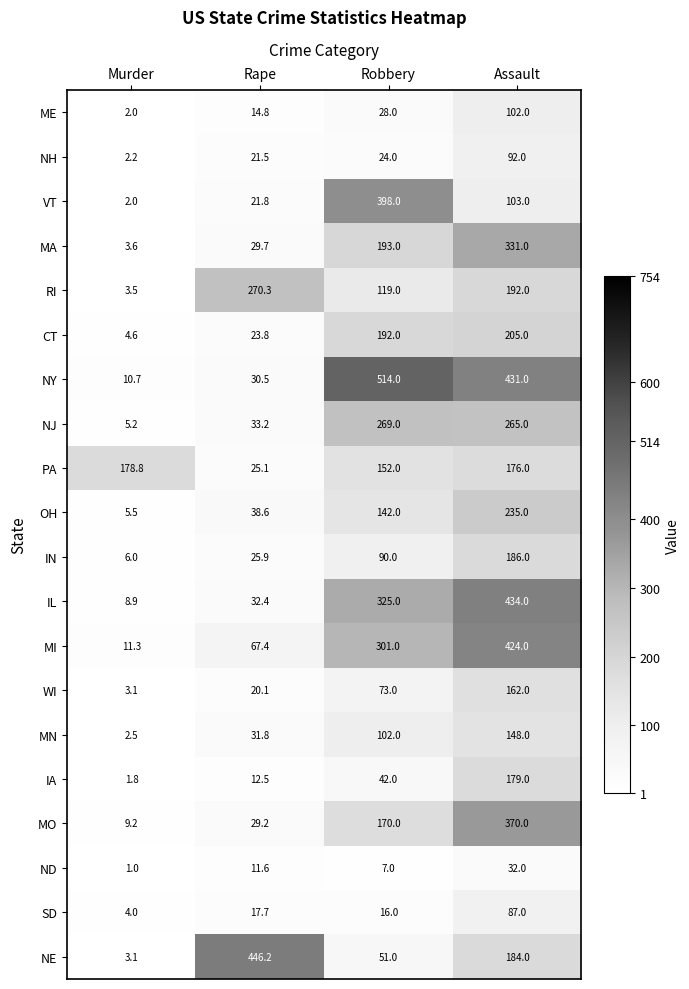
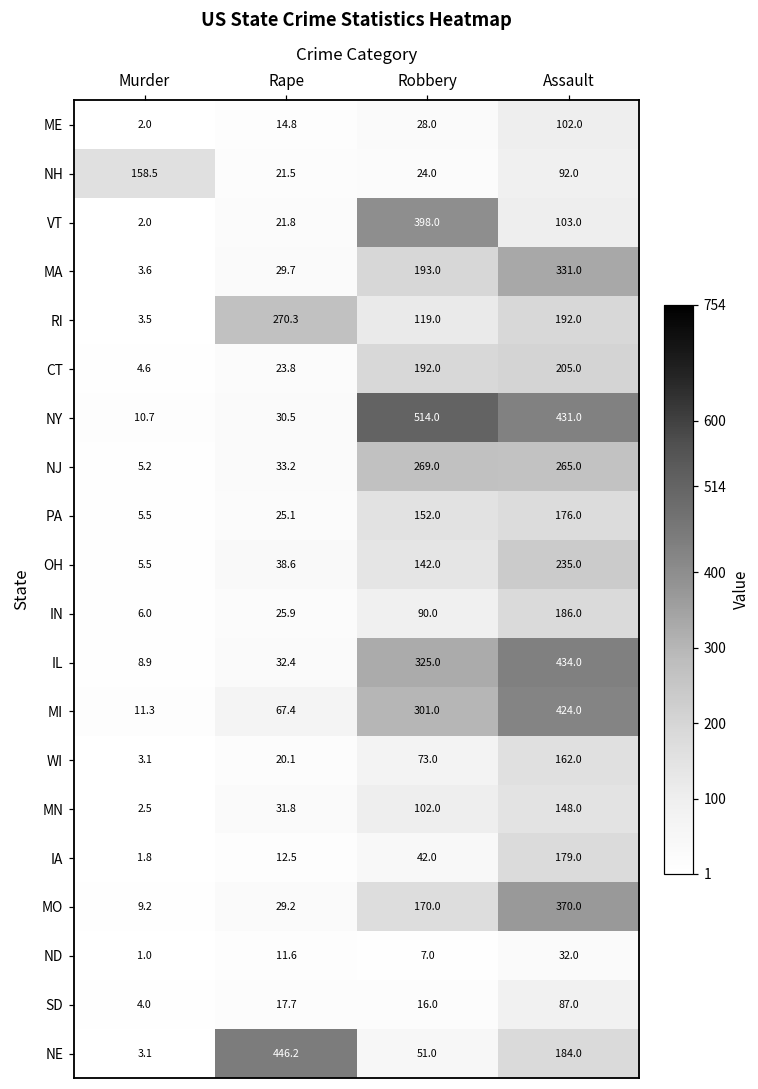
  {
    "ME": {
      "Murder": 2.0,
      "Rape": 14.8,
      "Robbery": 28.0,
      "Assault": 102.0
    },
    "NH": {
-     "Murder": 2.2,
+     "Murder": 158.5,
      "Rape": 21.5,
      "Robbery": 24.0,
      "Assault": 92.0
    },
    "VT": {
      "Murder": 2.0,
      "Rape": 21.8,
      "Robbery": 398.0,
      "Assault": 103.0
    },
    "MA": {
      "Murder": 3.6,
      "Rape": 29.7,
      "Robbery": 193.0,
      "Assault": 331.0
    },
    "RI": {
      "Murder": 3.5,
      "Rape": 270.3,
      "Robbery": 119.0,
      "Assault": 192.0
    },
    "CT": {
      "Murder": 4.6,
      "Rape": 23.8,
      "Robbery": 192.0,
      "Assault": 205.0
    },
    "NY": {
      "Murder": 10.7,
      "Rape": 30.5,
      "Robbery": 514.0,
      "Assault": 431.0
    },
    "NJ": {
      "Murder": 5.2,
      "Rape": 33.2,
      "Robbery": 269.0,
      "Assault": 265.0
    },
    "PA": {
-     "Murder": 178.8,
+     "Murder": 5.5,
      "Rape": 25.1,
      "Robbery": 152.0,
      "Assault": 176.0
    },
    "OH": {
      "Murder": 5.5,
      "Rape": 38.6,
      "Robbery": 142.0,
      "Assault": 235.0
    },
    "IN": {
      "Murder": 6.0,
      "Rape": 25.9,
      "Robbery": 90.0,
      "Assault": 186.0
    },
    "IL": {
      "Murder": 8.9,
      "Rape": 32.4,
      "Robbery": 325.0,
      "Assault": 434.0
    },
    "MI": {
      "Murder": 11.3,
      "Rape": 67.4,
      "Robbery": 301.0,
      "Assault": 424.0
    },
    "WI": {
      "Murder": 3.1,
      "Rape": 20.1,
      "Robbery": 73.0,
      "Assault": 162.0
    },
    "MN": {
      "Murder": 2.5,
      "Rape": 31.8,
      "Robbery": 102.0,
      "Assault": 148.0
    },
    "IA": {
      "Murder": 1.8,
      "Rape": 12.5,
      "Robbery": 42.0,
      "Assault": 179.0
    },
    "MO": {
      "Murder": 9.2,
      "Rape": 29.2,
      "Robbery": 170.0,
      "Assault": 370.0
    },
    "ND": {
      "Murder": 1.0,
      "Rape": 11.6,
      "Robbery": 7.0,
      "Assault": 32.0
    },
    "SD": {
      "Murder": 4.0,
      "Rape": 17.7,
      "Robbery": 16.0,
      "Assault": 87.0
    },
    "NE": {
      "Murder": 3.1,
      "Rape": 446.2,
      "Robbery": 51.0,
      "Assault": 184.0
    }
  }
